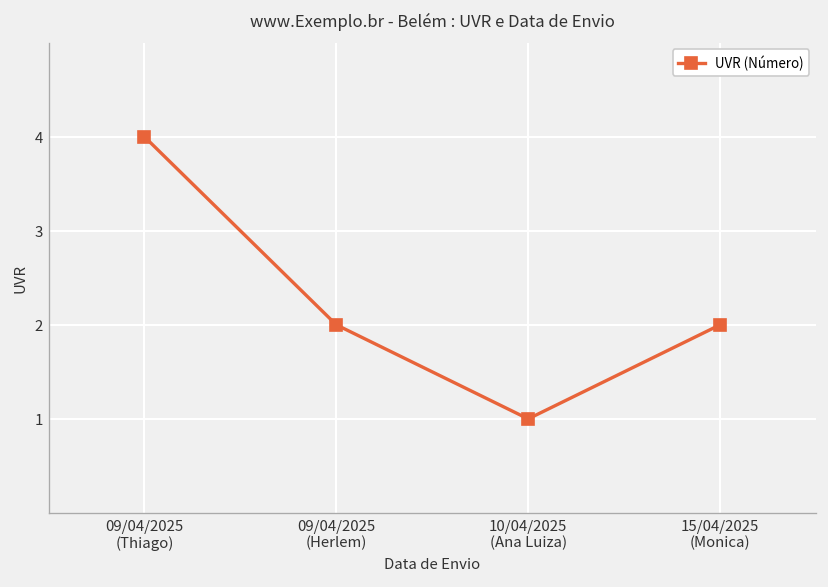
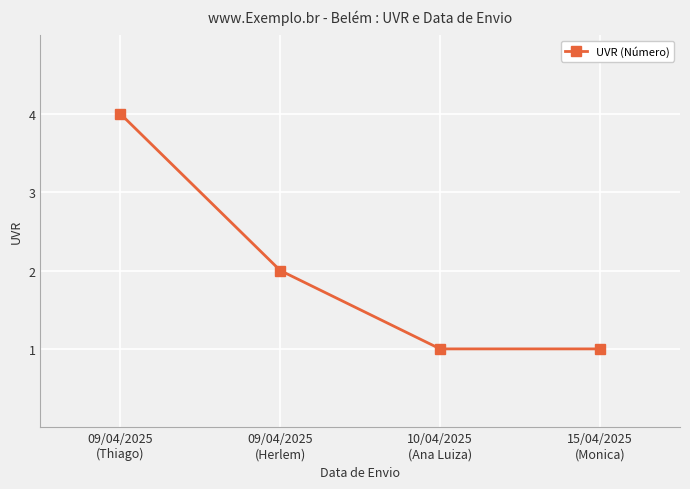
  {
    "09/04/2025 (Thiago)": 4,
    "09/04/2025 (Herlem)": 2,
    "10/04/2025 (Ana Luiza)": 1,
-   "15/04/2025 (Monica)": 2
+   "15/04/2025 (Monica)": 1
  }
